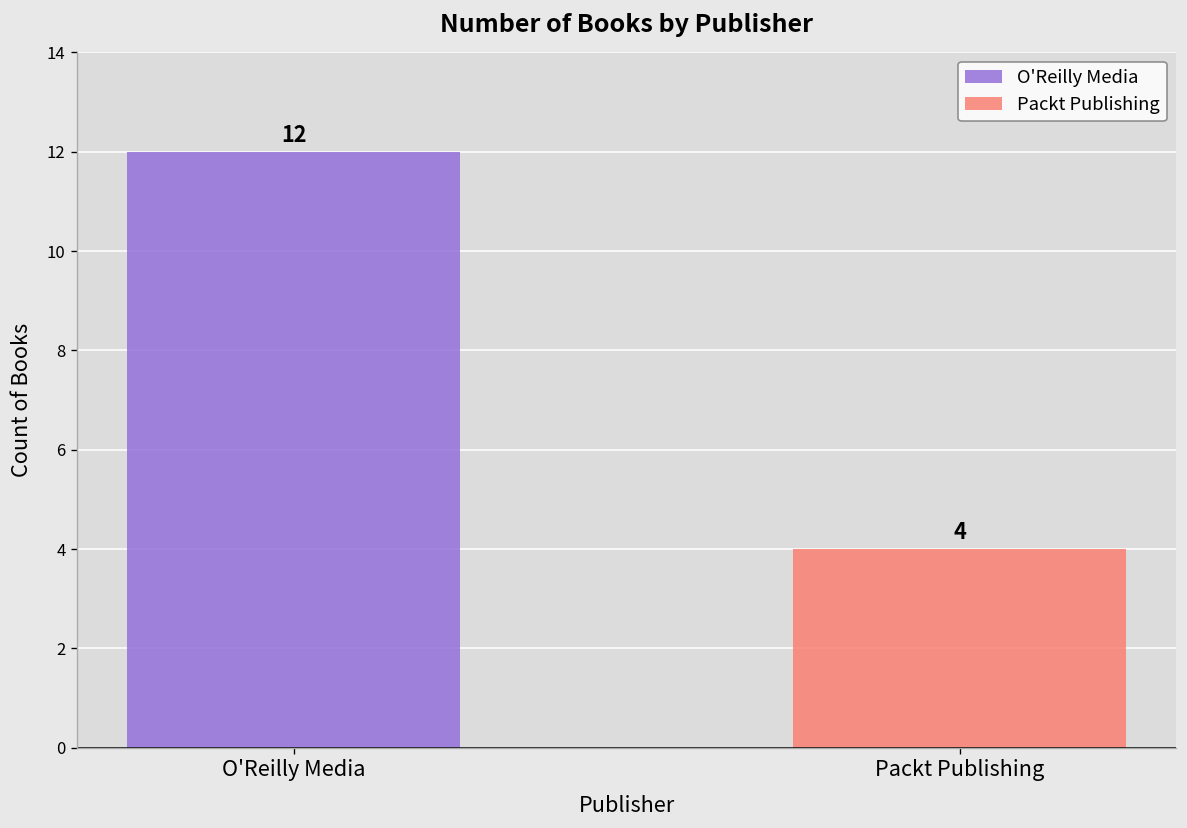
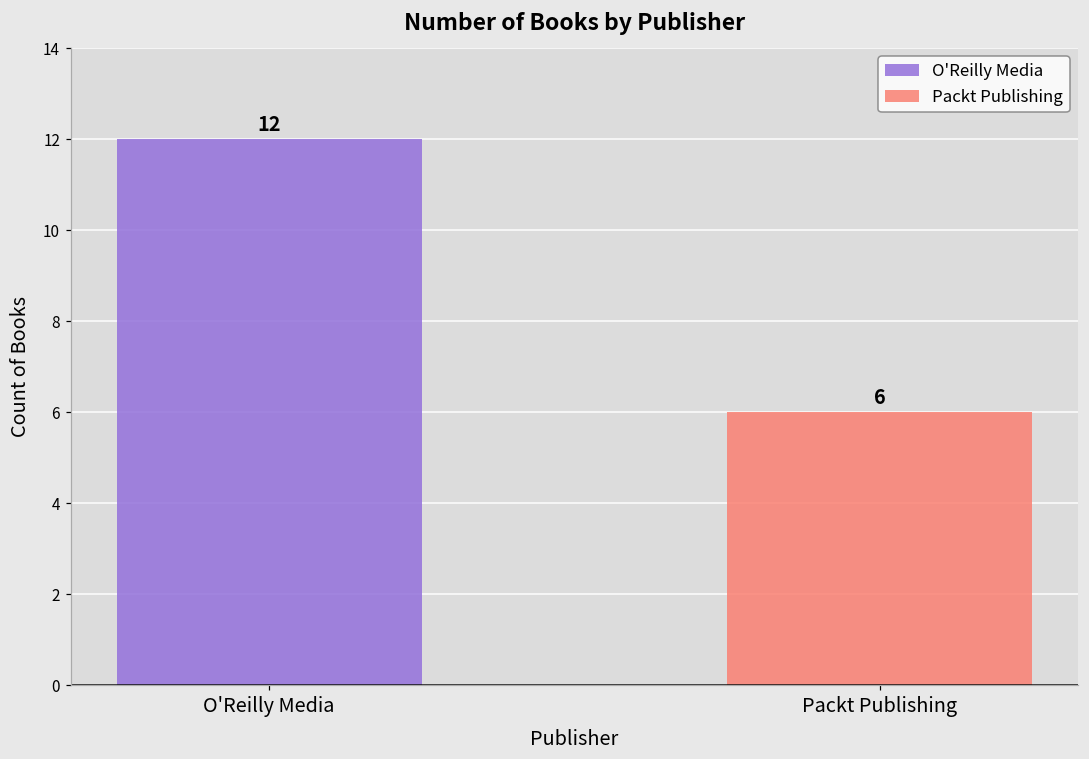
  {
    "O'Reilly Media": 12,
-   "Packt Publishing": 4
+   "Packt Publishing": 6
  }
